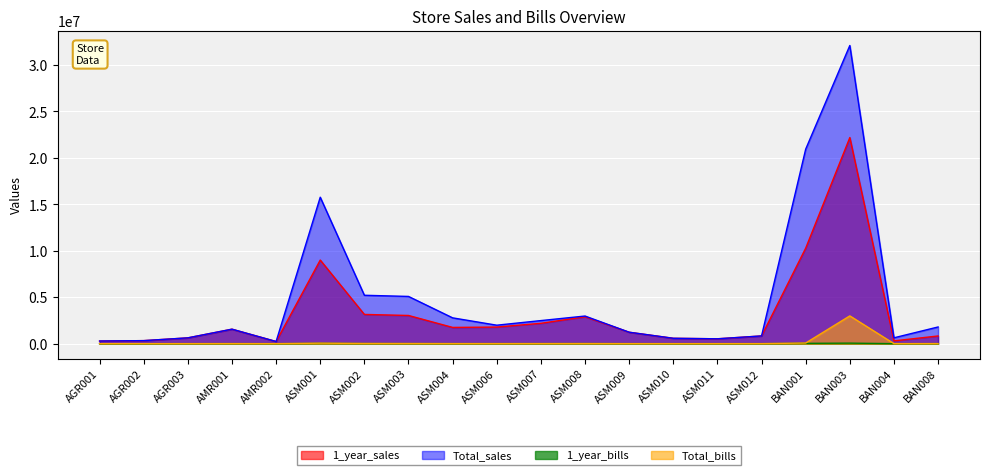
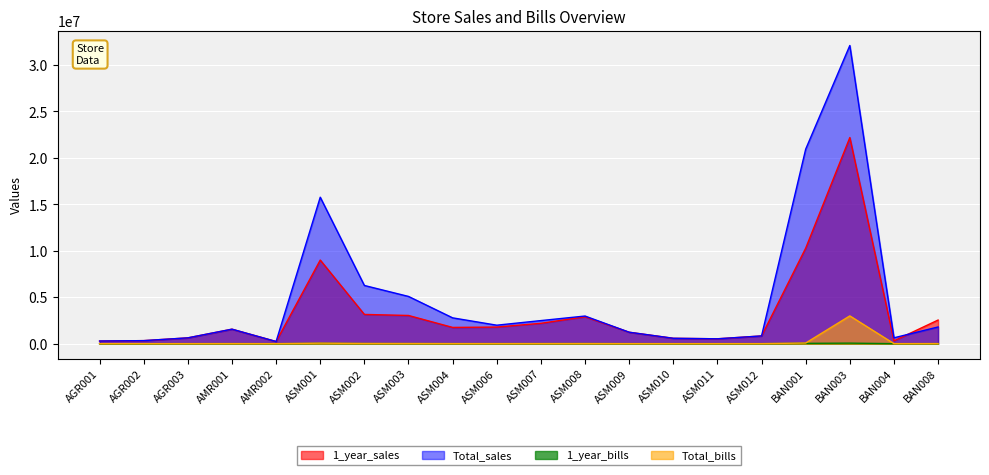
  {
    "1_year_sales": {
      "ASM001": 9000000,
      "ASM002": 3000000,
      "ASM003": 3000000,
      "ASM004": 2000000,
      "ASM007": 2000000,
      "BAN001": 10000000,
      "BAN003": 22000000,
      "BAN004": 0,
-     "BAN008": 1000000
+     "BAN008": 3000000
    },
    "Total_sales": {
      "ASM001": 16000000,
-     "ASM002": 5000000,
+     "ASM002": 6000000,
      "ASM003": 5000000,
      "ASM004": 3000000,
      "ASM007": 2000000,
      "BAN001": 21000000,
      "BAN003": 32000000,
      "BAN004": 1000000,
      "BAN008": 2000000
    },
    "1_year_bills": {
      "BAN003": 0
    },
    "Total_bills": {
      "BAN003": 3000000
    }
  }
